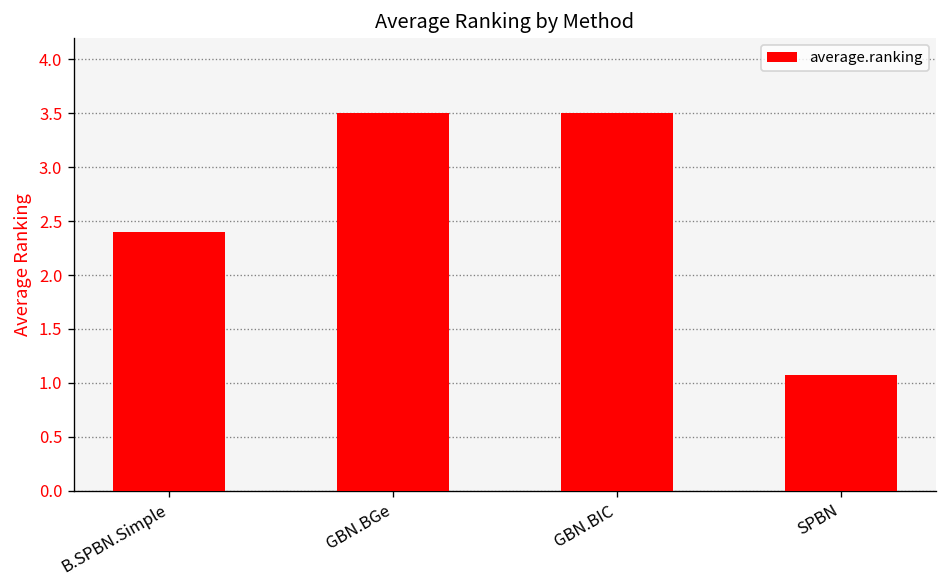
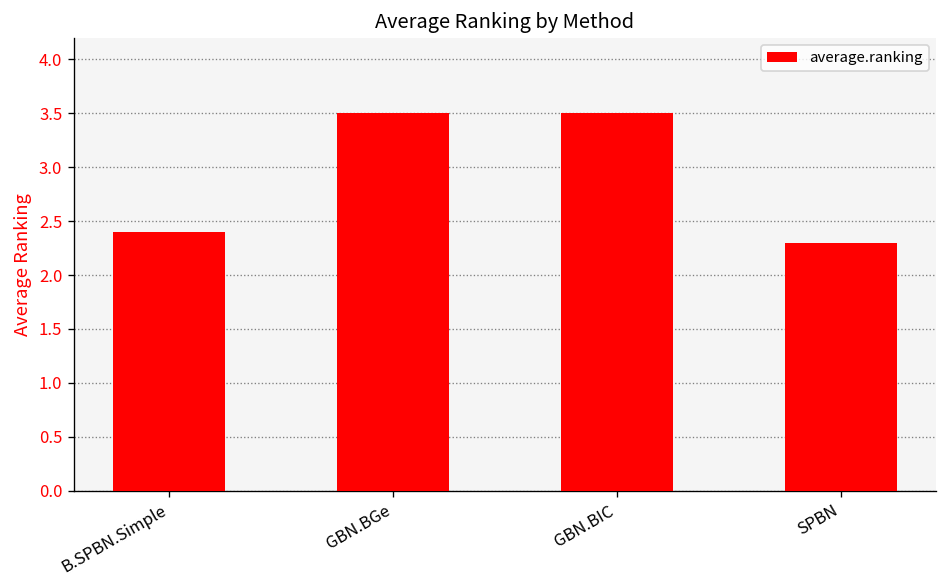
  {
    "B.SPBN.Simple": 2.4,
    "GBN.BGe": 3.5,
    "GBN.BIC": 3.5,
-   "SPBN": 1.1
+   "SPBN": 2.3
  }
